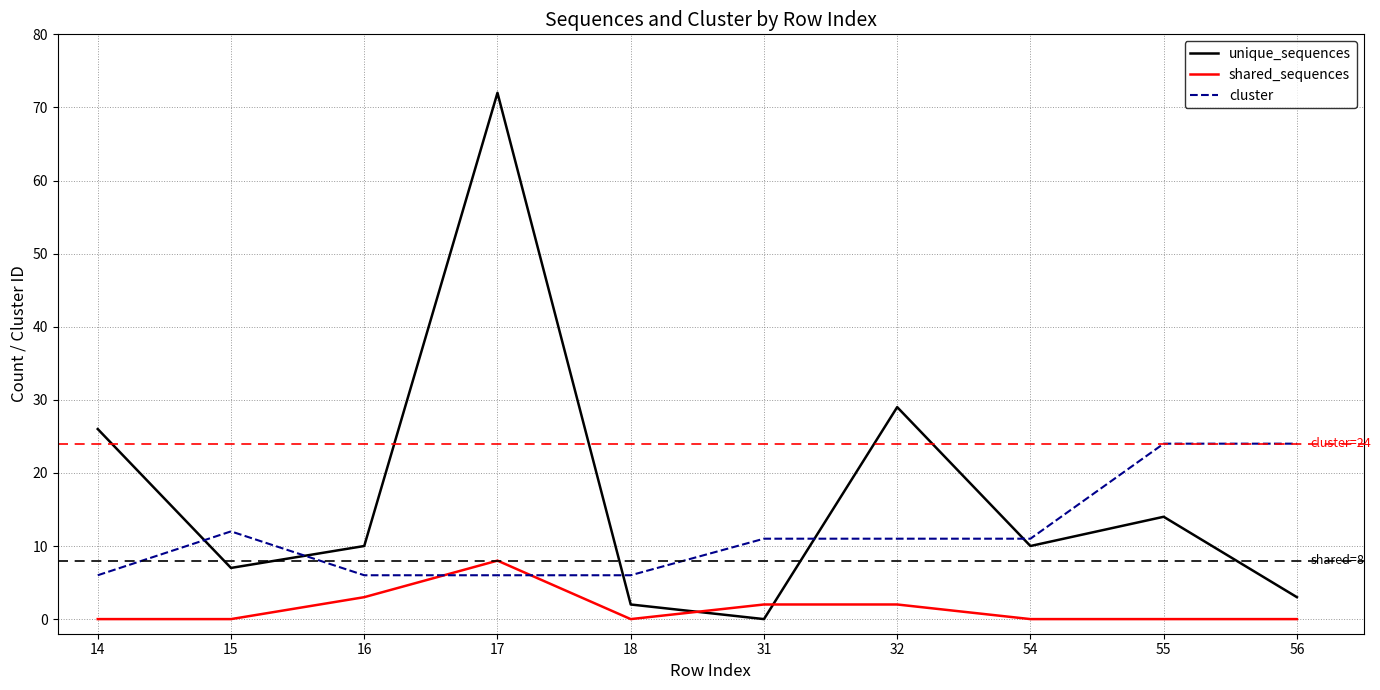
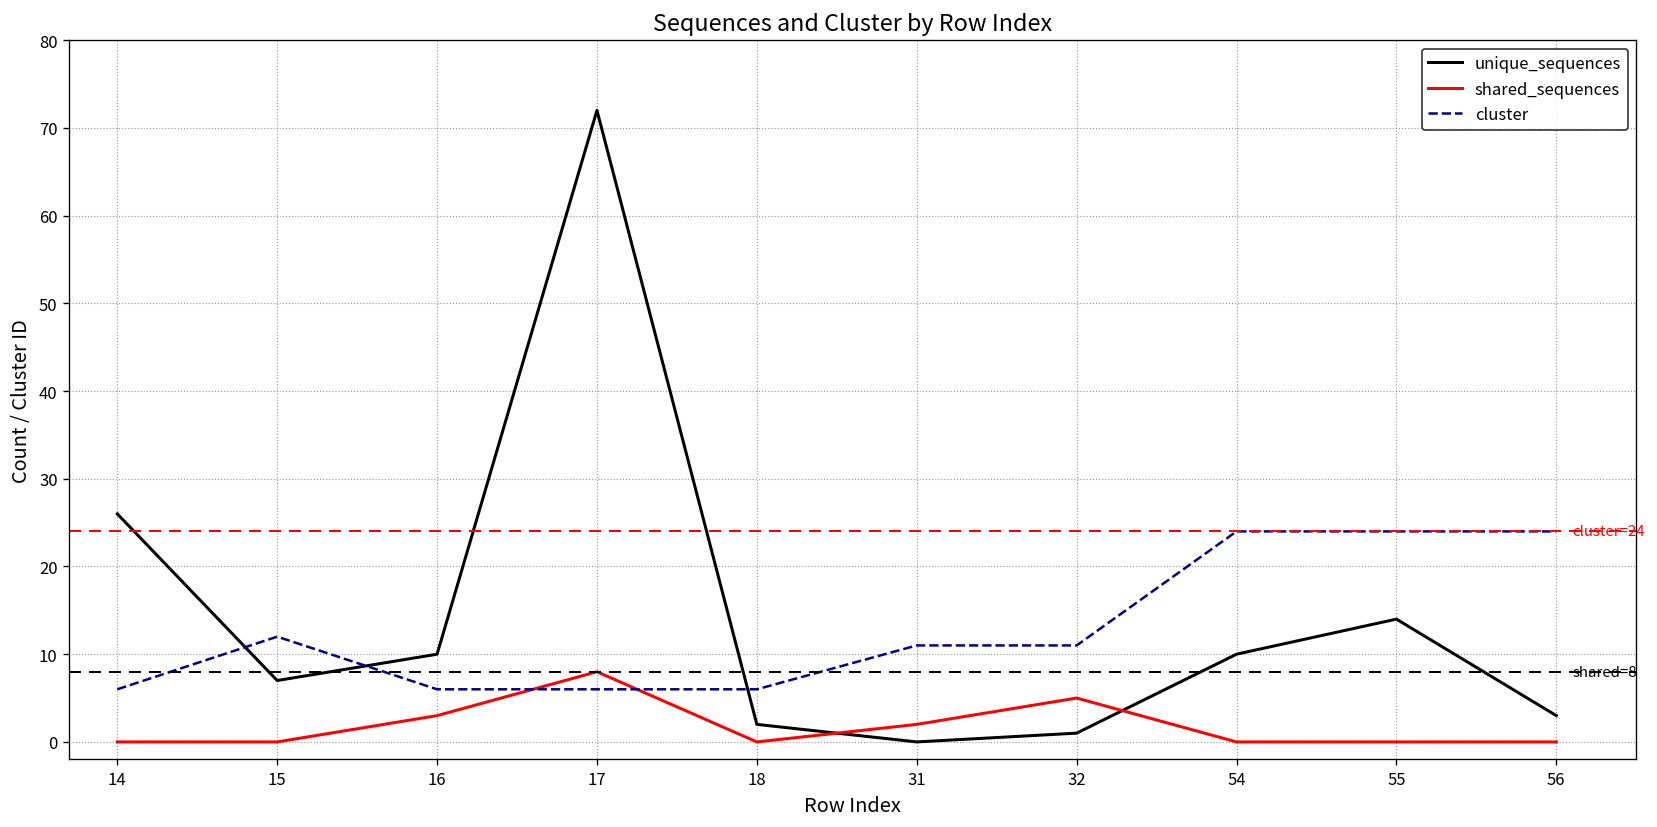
  {
    "unique_sequences": {
      "14": 26,
      "15": 7,
      "16": 10,
      "17": 72,
      "18": 2,
      "31": 0,
-     "32": 29,
+     "32": 1,
      "54": 10,
      "55": 14,
      "56": 3
    },
    "shared_sequences": {
      "14": 0,
      "15": 0,
      "16": 3,
      "17": 8,
      "18": 0,
      "31": 2,
-     "32": 2,
+     "32": 5,
      "54": 0,
      "55": 0,
      "56": 0
    },
    "cluster": {
      "14": 6,
      "15": 12,
      "16": 6,
      "17": 6,
      "18": 6,
      "31": 11,
      "32": 11,
-     "54": 11,
+     "54": 24,
      "55": 24
    }
  }
